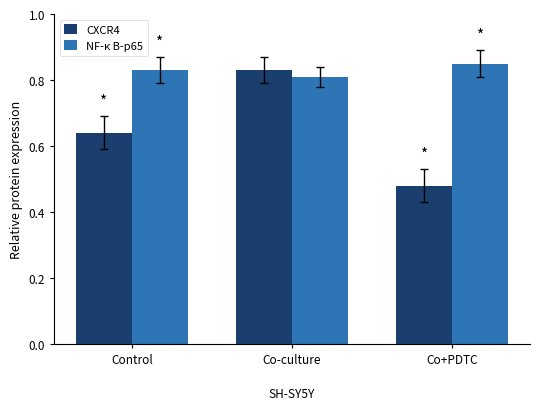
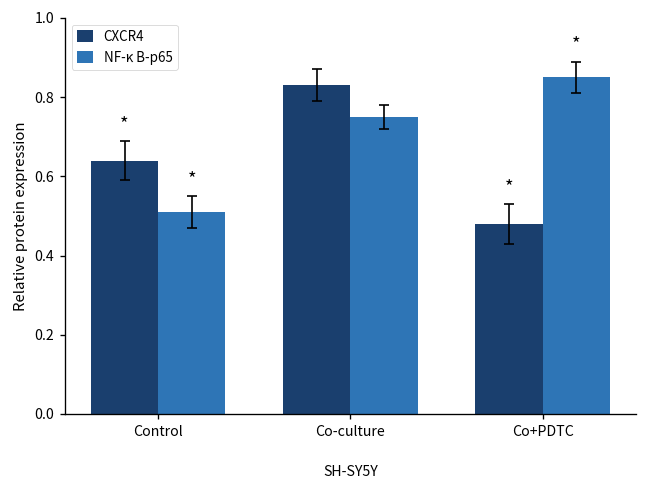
  {
    "CXCR4": {
      "Control": 0.64,
      "Co-culture": 0.83,
      "Co+PDTC": 0.48
    },
    "NF-κ B-p65": {
-     "Control": 0.83,
-     "Co-culture": 0.81,
+     "Control": 0.51,
+     "Co-culture": 0.75,
      "Co+PDTC": 0.85
    }
  }
